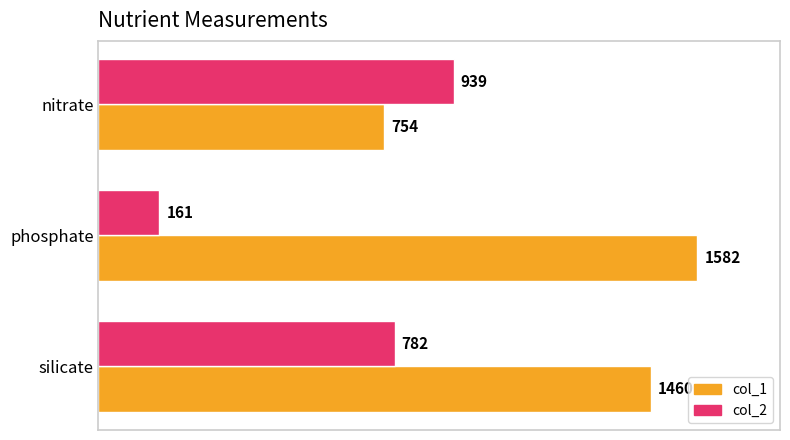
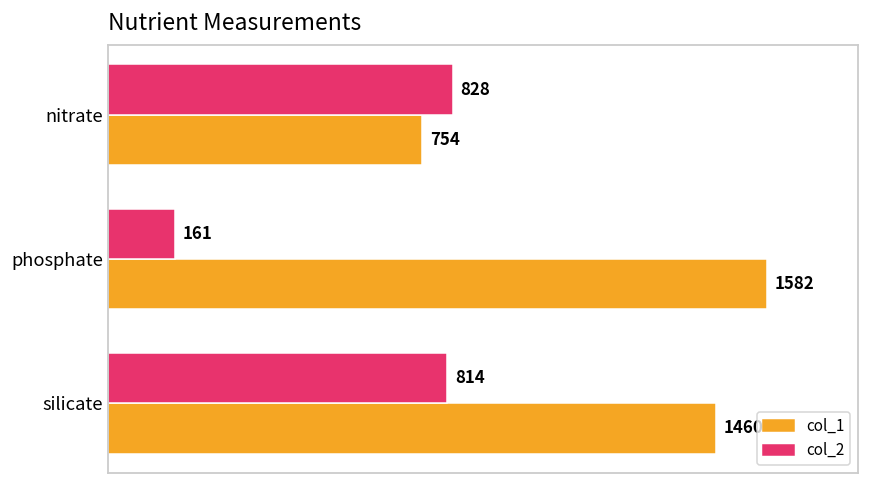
  {
    "col_1": {
      "nitrate": 754,
      "phosphate": 1582
    },
    "col_2": {
-     "nitrate": 939,
+     "nitrate": 828,
      "phosphate": 161,
-     "silicate": 782
+     "silicate": 814
    }
  }
